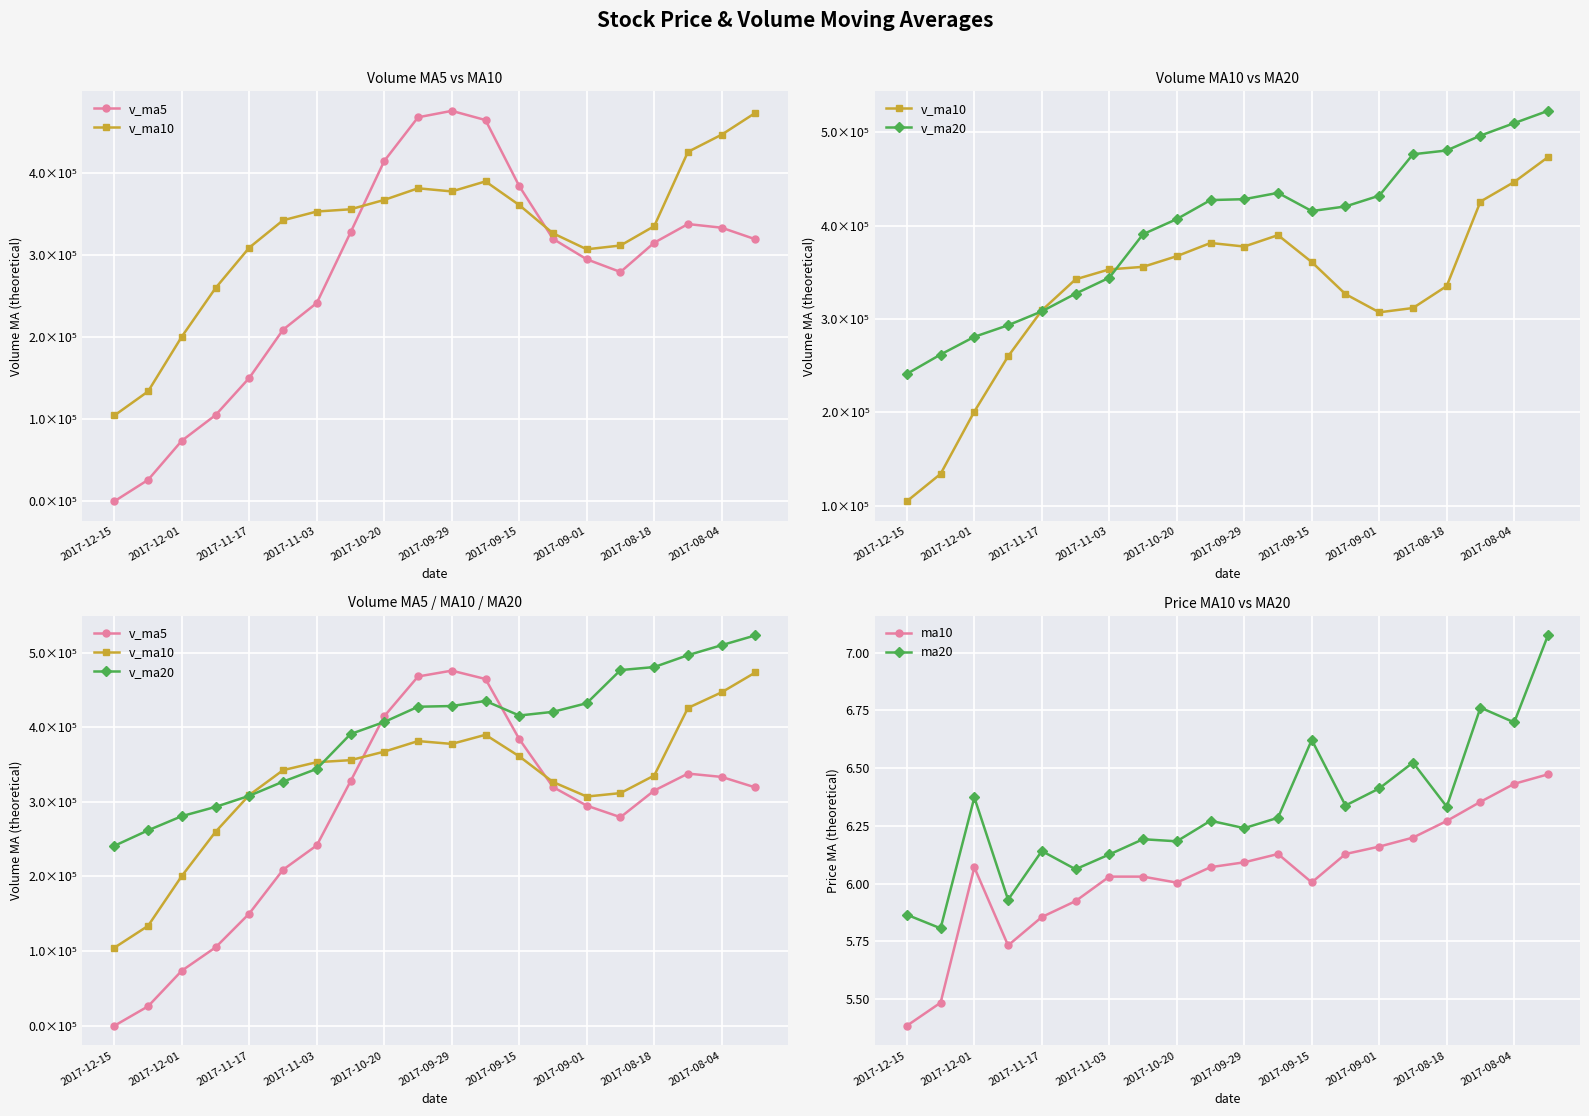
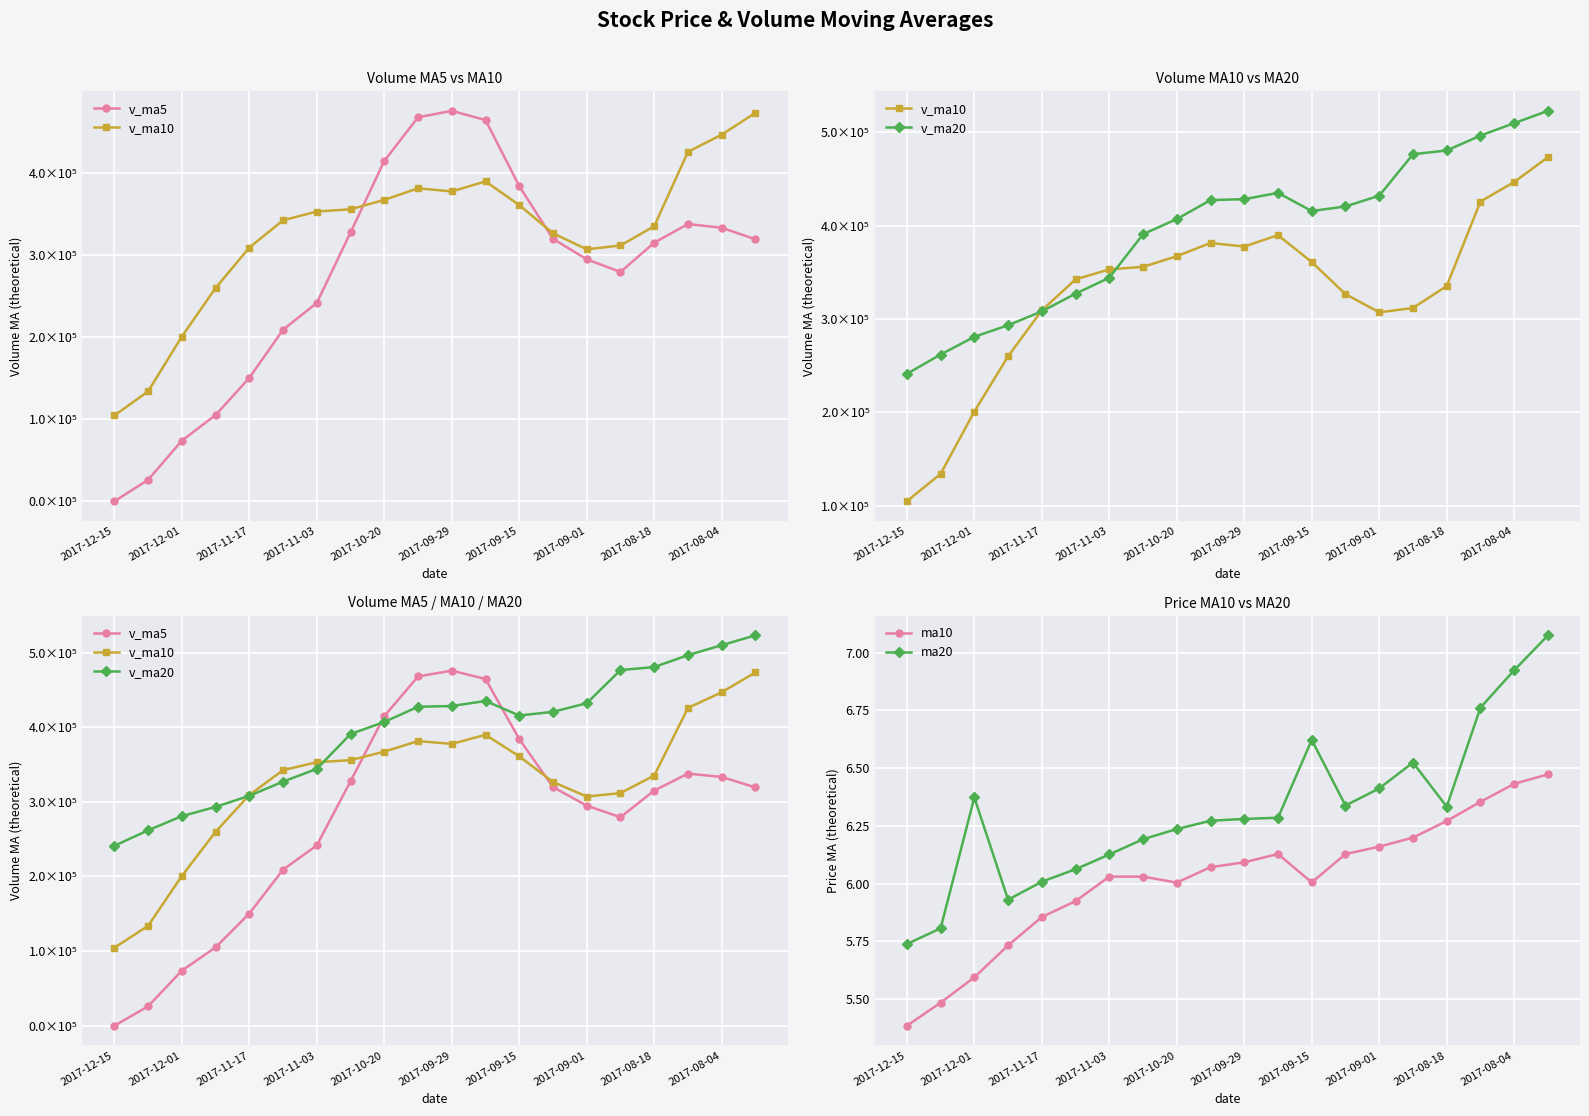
  {
    "Price MA10 vs MA20": {
      "ma10": {
        "2017-12-15": 5.38,
-       "2017-12-01": 6.07,
+       "2017-12-01": 5.59,
        "2017-11-17": 5.86,
        "2017-11-03": 6.03,
        "2017-10-20": 6.00,
        "2017-09-29": 6.09,
        "2017-09-15": 6.01,
        "2017-09-01": 6.16,
        "2017-08-18": 6.27,
        "2017-08-04": 6.43
      },
      "ma20": {
-       "2017-12-15": 5.87,
+       "2017-12-15": 5.74,
        "2017-12-01": 6.37,
-       "2017-11-17": 6.14,
+       "2017-11-17": 6.01,
        "2017-11-03": 6.13,
-       "2017-10-20": 6.18,
-       "2017-09-29": 6.24,
+       "2017-10-20": 6.24,
+       "2017-09-29": 6.28,
        "2017-09-15": 6.62,
        "2017-09-01": 6.41,
        "2017-08-18": 6.33,
-       "2017-08-04": 6.70
+       "2017-08-04": 6.92
      }
    }
  }
